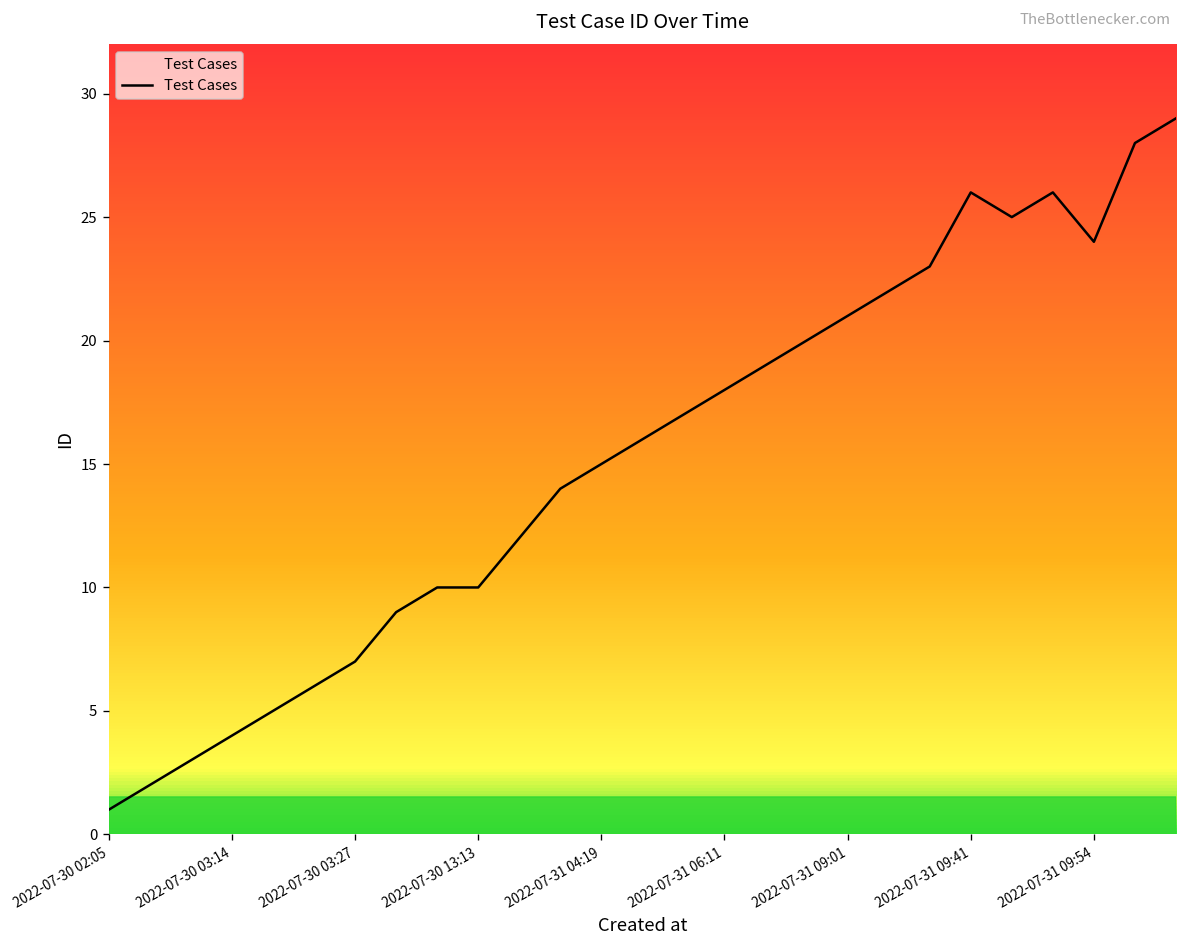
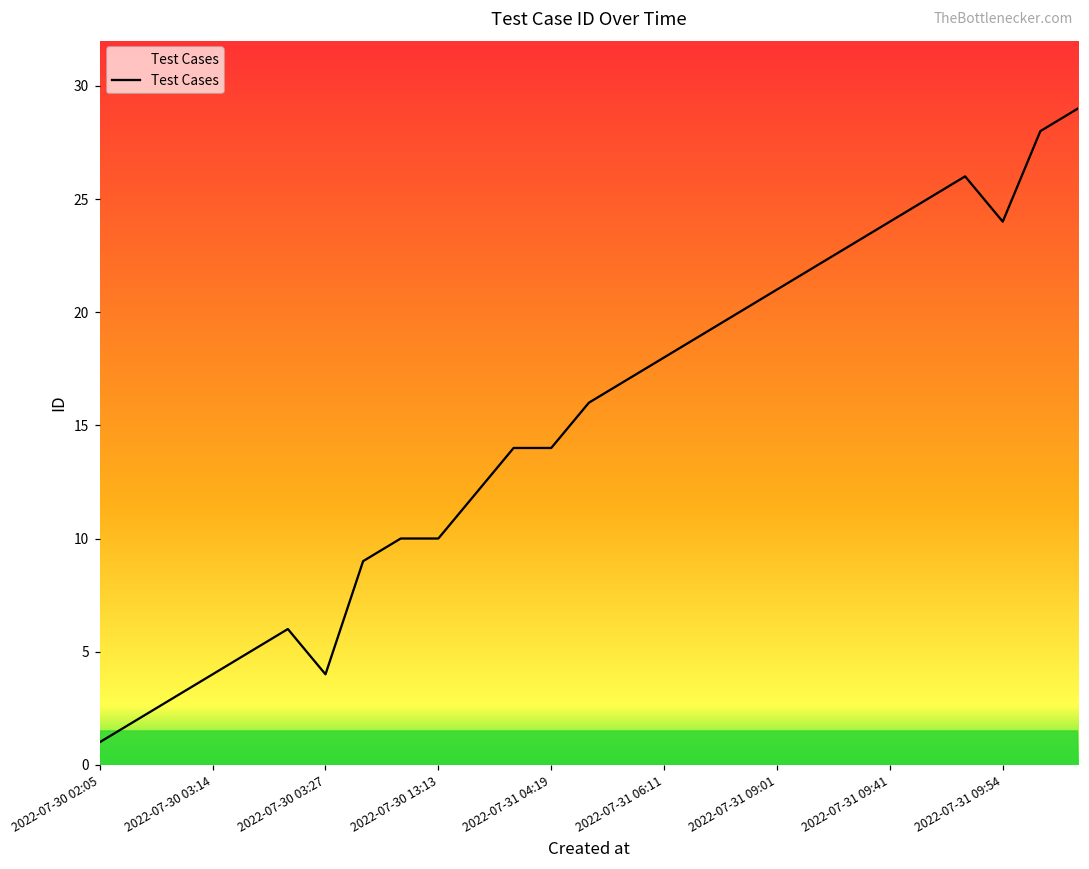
  {
    "2022-07-30 03:14": 4,
-   "2022-07-30 03:27": 7,
+   "2022-07-30 03:27": 4,
    "2022-07-30 13:13": 10,
-   "2022-07-31 04:19": 15,
+   "2022-07-31 04:19": 14,
    "2022-07-31 06:11": 18,
-   "2022-07-31 09:41": 26,
+   "2022-07-31 09:41": 24,
    "2022-07-31 09:54": 24
  }
